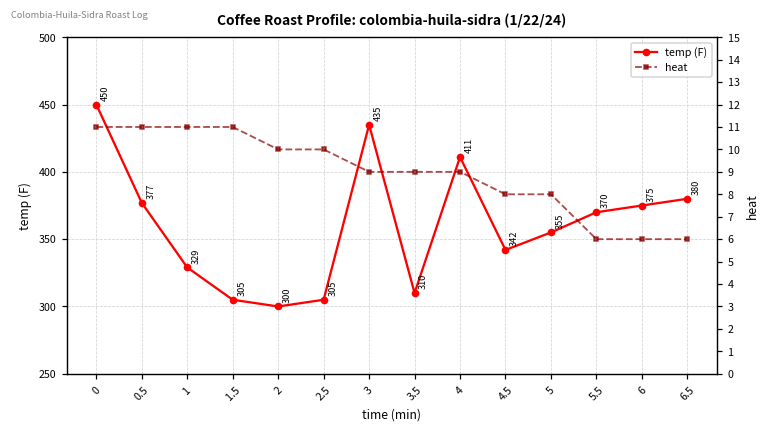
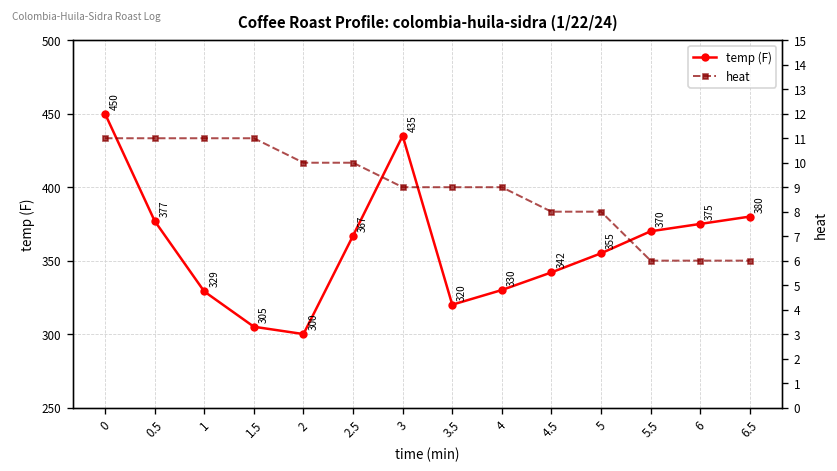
  {
    "temp (F)": {
      "0": 450,
      "0.5": 377,
      "1": 329,
      "1.5": 305,
      "2": 300,
-     "2.5": 305,
+     "2.5": 367,
      "3": 435,
-     "3.5": 310,
-     "4": 411,
+     "3.5": 320,
+     "4": 330,
      "4.5": 342,
      "5": 355,
      "5.5": 370,
      "6": 375,
      "6.5": 380
    }
  }
